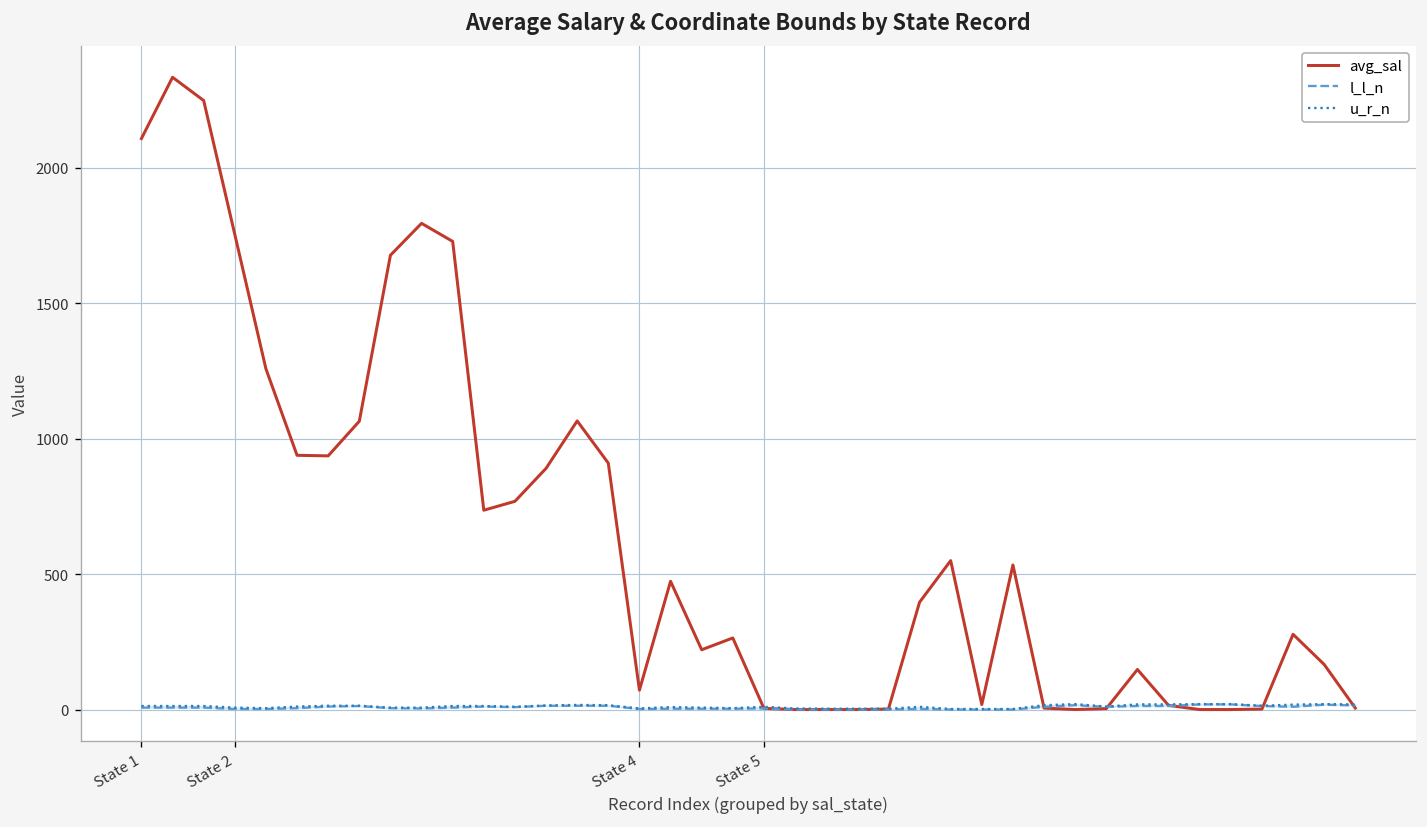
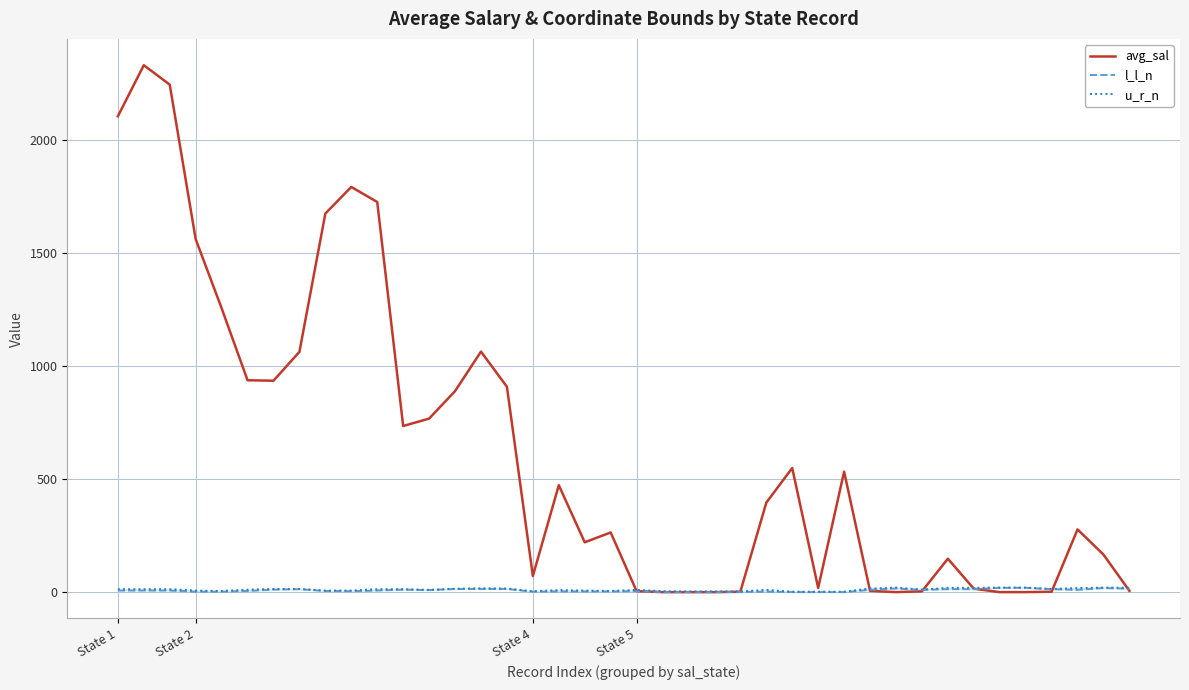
  {
    "avg_sal": {
      "State 1": 2110,
-     "State 2": 1750,
+     "State 2": 1560,
      "State 4": 70
    }
  }
